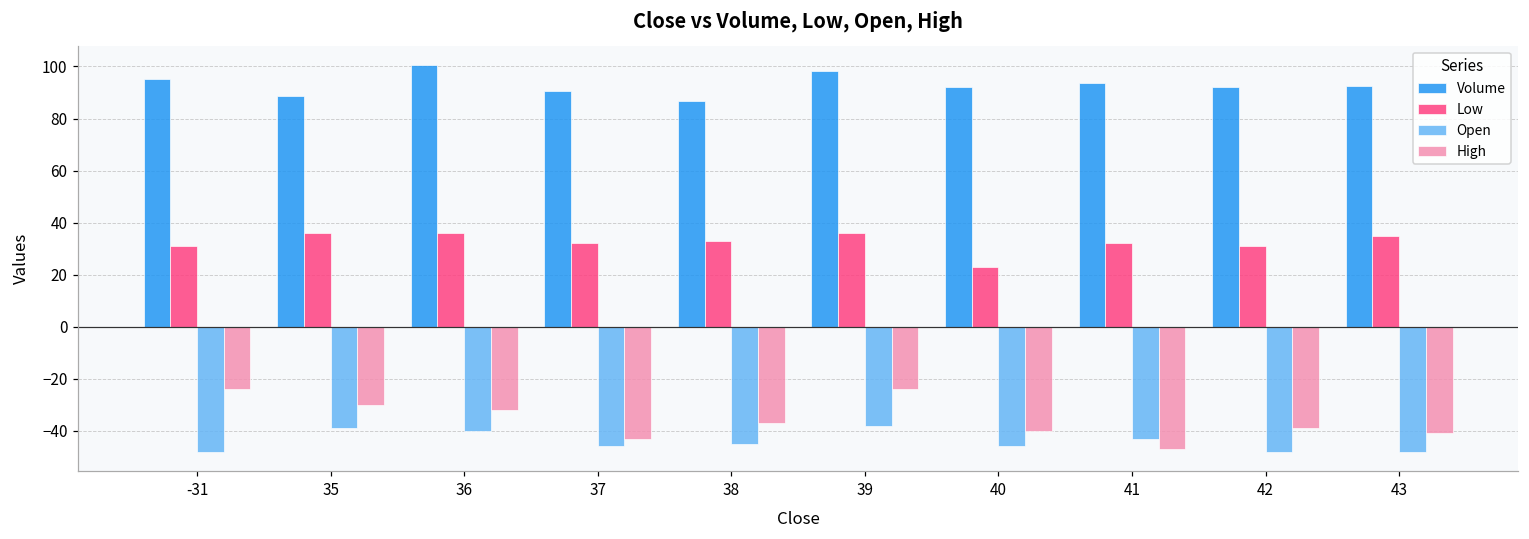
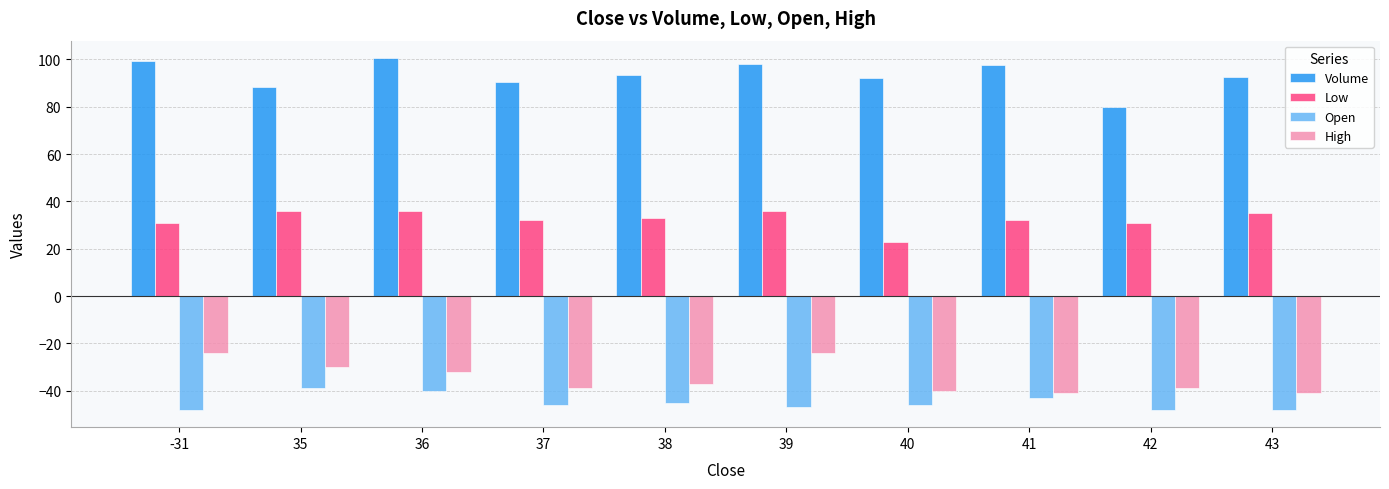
  {
    "Volume": {
-     "-31": 95,
+     "-31": 99,
      "35": 89,
      "36": 101,
      "37": 91,
-     "38": 87,
+     "38": 94,
      "39": 98,
      "40": 92,
-     "41": 94,
-     "42": 92,
+     "41": 98,
+     "42": 80,
      "43": 93
    },
    "Low": {
      "-31": 31,
      "35": 36,
      "36": 36,
      "37": 32,
      "38": 33,
      "39": 36,
      "40": 23,
      "41": 32,
      "42": 31,
      "43": 35
    },
    "Open": {
      "-31": -48,
      "35": -39,
      "36": -40,
      "37": -46,
      "38": -45,
-     "39": -38,
+     "39": -47,
      "40": -46,
      "41": -43,
      "42": -48,
      "43": -48
    },
    "High": {
      "-31": -24,
      "35": -30,
      "36": -32,
-     "37": -43,
+     "37": -39,
      "38": -37,
      "39": -24,
      "40": -40,
-     "41": -47,
+     "41": -41,
      "42": -39,
      "43": -41
    }
  }
